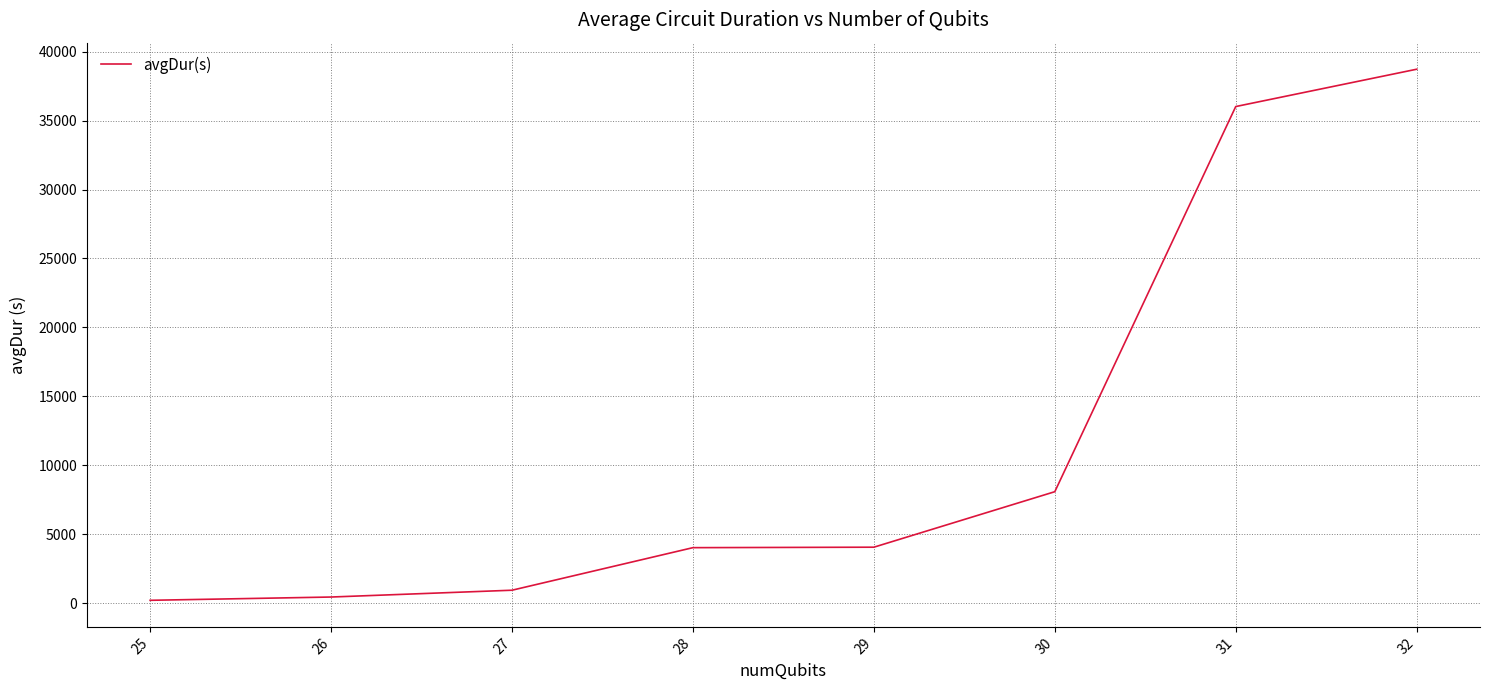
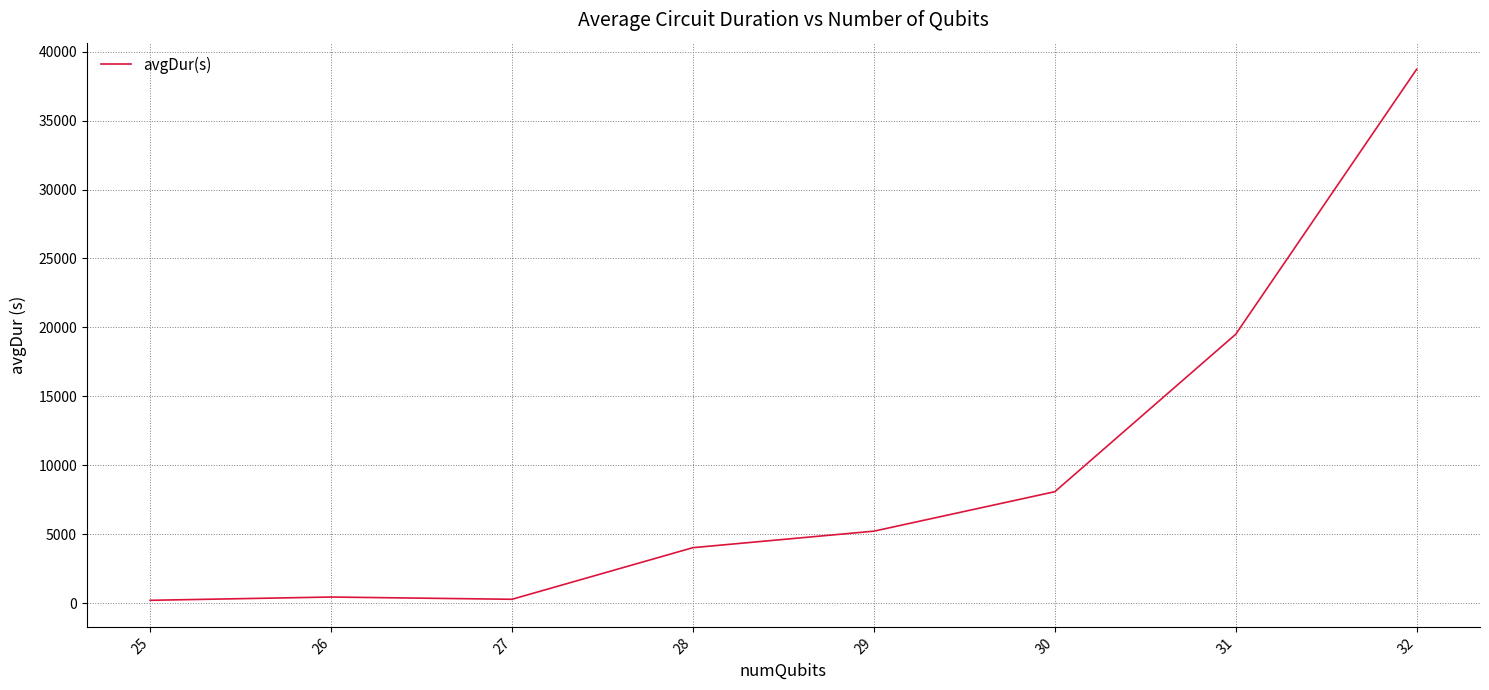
  {
    "25": 200,
    "26": 500,
-   "27": 1000,
+   "27": 300,
    "28": 4000,
-   "29": 4100,
+   "29": 5200,
    "30": 8100,
-   "31": 36000,
+   "31": 19500,
    "32": 38700
  }
